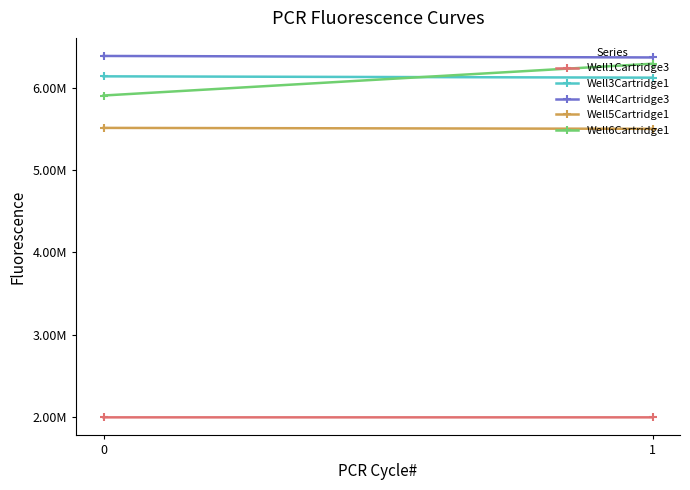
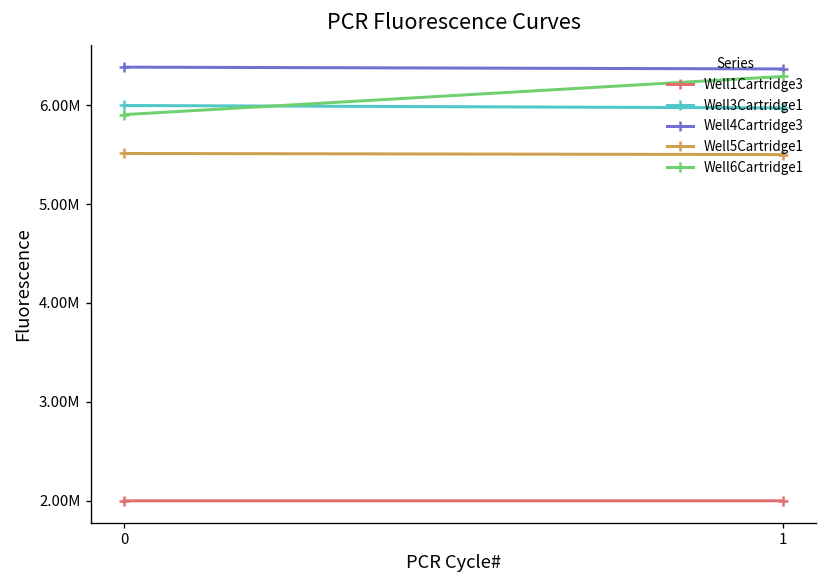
  {
    "Well3Cartridge1": {
-     "0": 6100000,
-     "1": 6100000
+     "0": 6000000,
+     "1": 6000000
    },
    "Well4Cartridge3": {
      "0": 6400000,
      "1": 6400000
    },
    "Well6Cartridge1": {
      "0": 5900000,
      "1": 6300000
    }
  }
